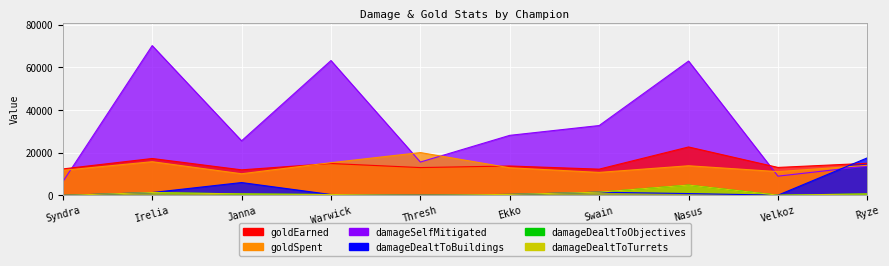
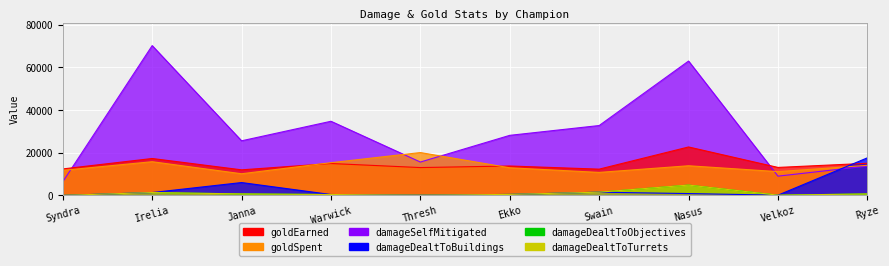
  {
    "damageSelfMitigated": {
      "Syndra": 6000,
      "Irelia": 70000,
      "Janna": 26000,
-     "Warwick": 63000,
+     "Warwick": 35000,
      "Thresh": 16000,
      "Ekko": 28000,
      "Swain": 33000,
      "Nasus": 63000,
      "Velkoz": 9000
    },
    "goldEarned": {
      "Irelia": 17000,
      "Janna": 12000,
      "Thresh": 13000,
      "Swain": 12000,
      "Nasus": 23000,
      "Velkoz": 13000
    },
    "goldSpent": {
      "Irelia": 16000,
      "Janna": 10000,
      "Thresh": 20000,
      "Swain": 11000,
      "Nasus": 14000,
      "Velkoz": 11000
    },
    "damageDealtToTurrets": {
      "Janna": 1000,
      "Nasus": 5000,
      "Ryze": 1000
    },
    "damageDealtToBuildings": {
      "Janna": 6000,
      "Nasus": 1000,
      "Ryze": 18000
    }
  }
